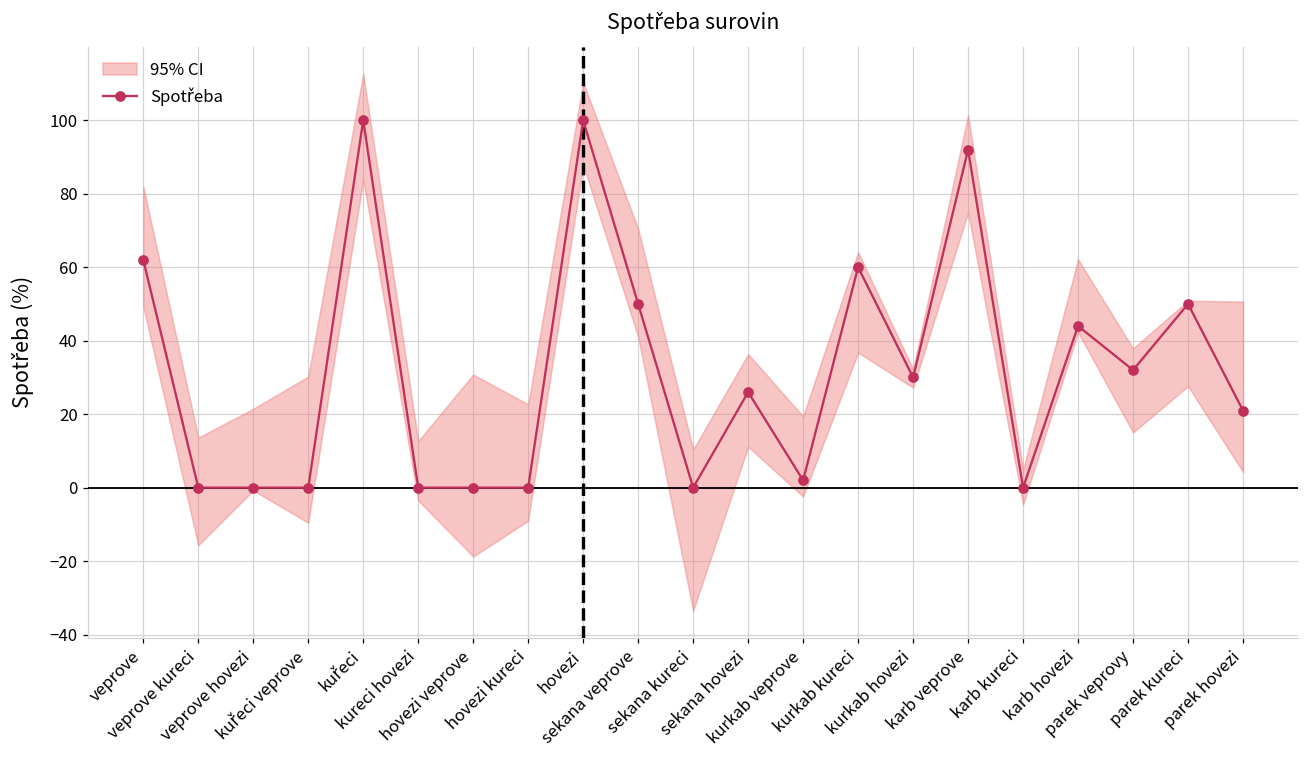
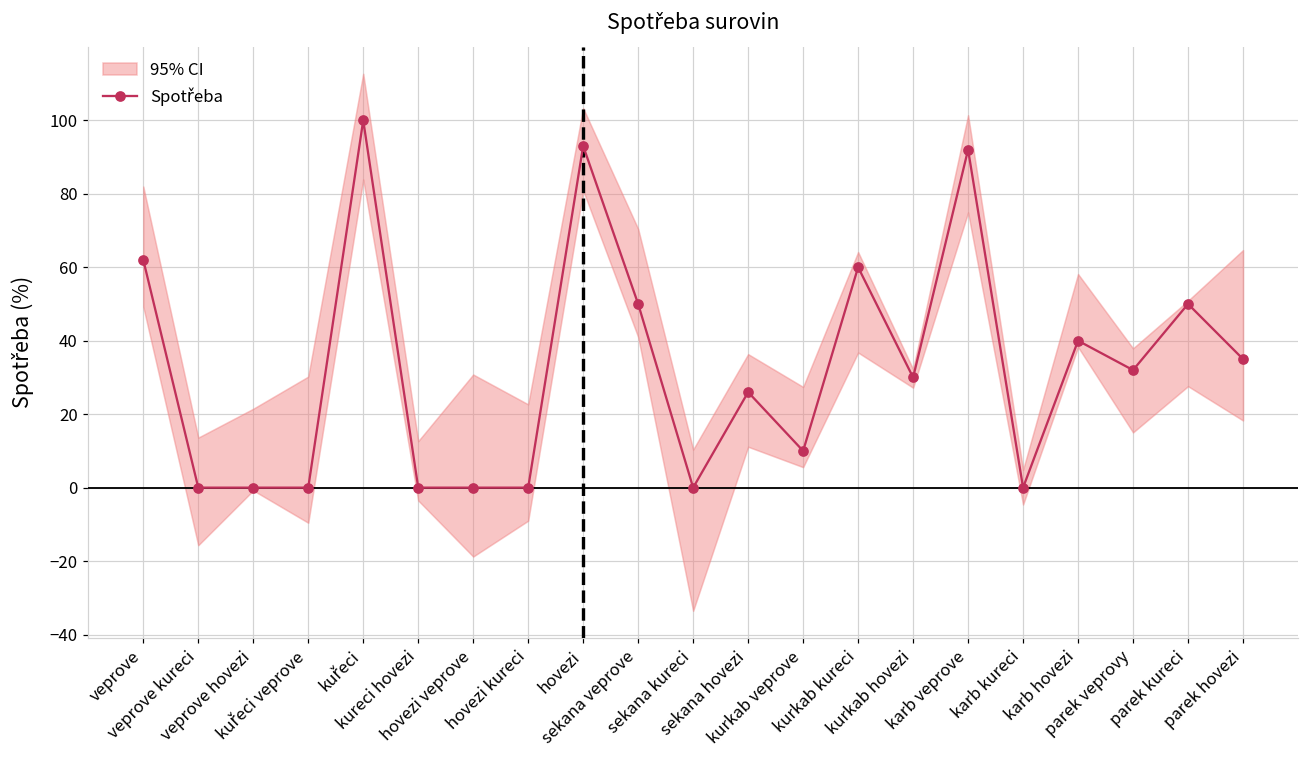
  {
    "Spotřeba": {
      "veprove": 62,
      "veprove kureci": 0,
      "veprove hovezi": 0,
      "kuřeci veprove": 0,
      "kuřeci": 100,
      "kureci hovezi": 0,
      "hovezi veprove": 0,
      "hovezi kureci": 0,
-     "hovezi": 100,
+     "hovezi": 93,
      "sekana veprove": 50,
      "sekana kureci": 0,
      "sekana hovezi": 26,
-     "kurkab veprove": 2,
+     "kurkab veprove": 10,
      "kurkab kureci": 60,
      "kurkab hovezi": 30,
      "karb veprove": 92,
      "karb kureci": 0,
-     "karb hovezi": 44,
+     "karb hovezi": 40,
      "parek veprovy": 32,
      "parek kureci": 50,
-     "parek hovezi": 21
+     "parek hovezi": 35
    }
  }
